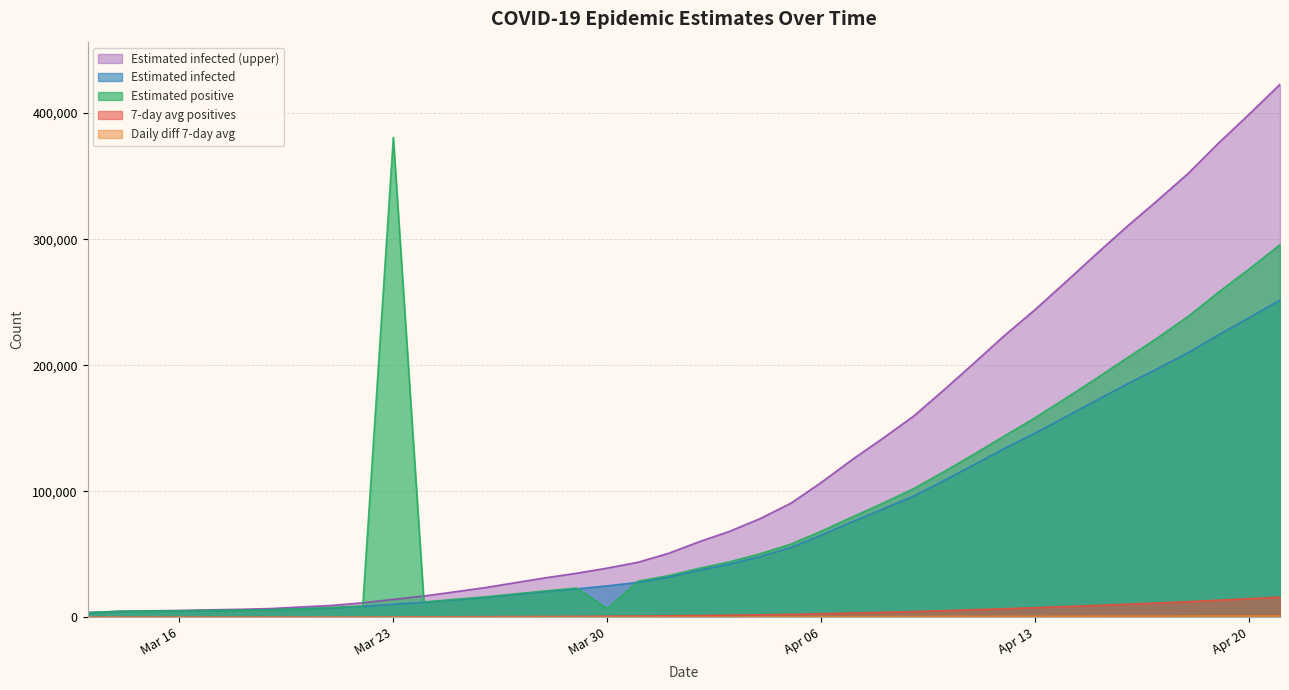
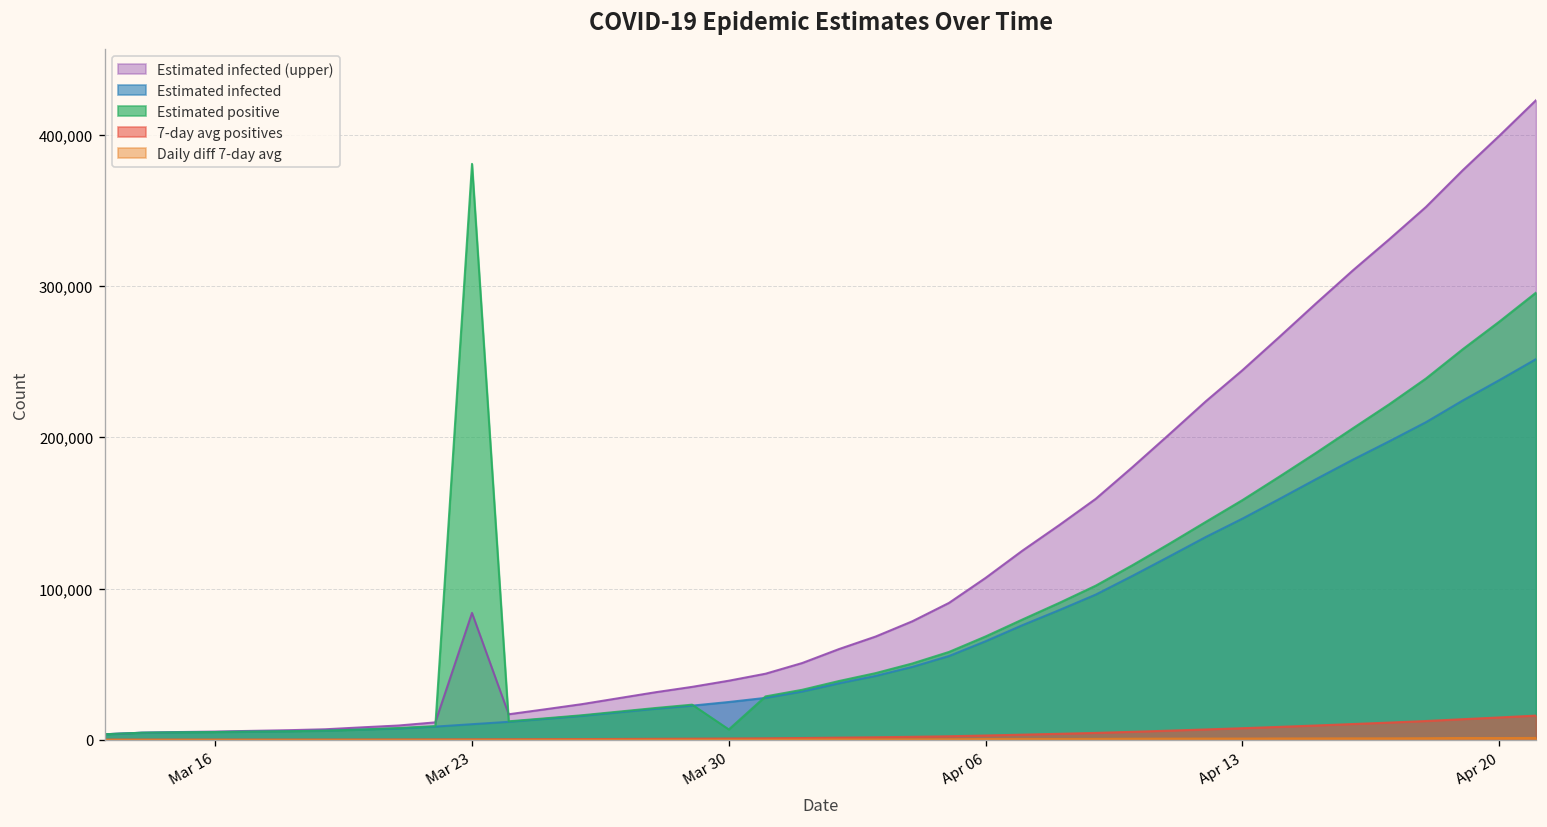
  {
    "Estimated infected (upper)": {
-     "Mar 23": "14,000",
+     "Mar 23": "84,000",
      "Mar 30": "39,000",
      "Apr 06": "107,000",
      "Apr 13": "244,000",
      "Apr 20": "399,000"
    },
    "Estimated infected": {
      "Mar 23": "10,000",
      "Mar 30": "25,000",
      "Apr 06": "65,000",
      "Apr 13": "146,000",
      "Apr 20": "238,000"
    },
    "Estimated positive": {
      "Mar 23": "381,000",
      "Mar 30": "7,000",
      "Apr 06": "68,000",
      "Apr 13": "159,000",
      "Apr 20": "276,000"
    }
  }
